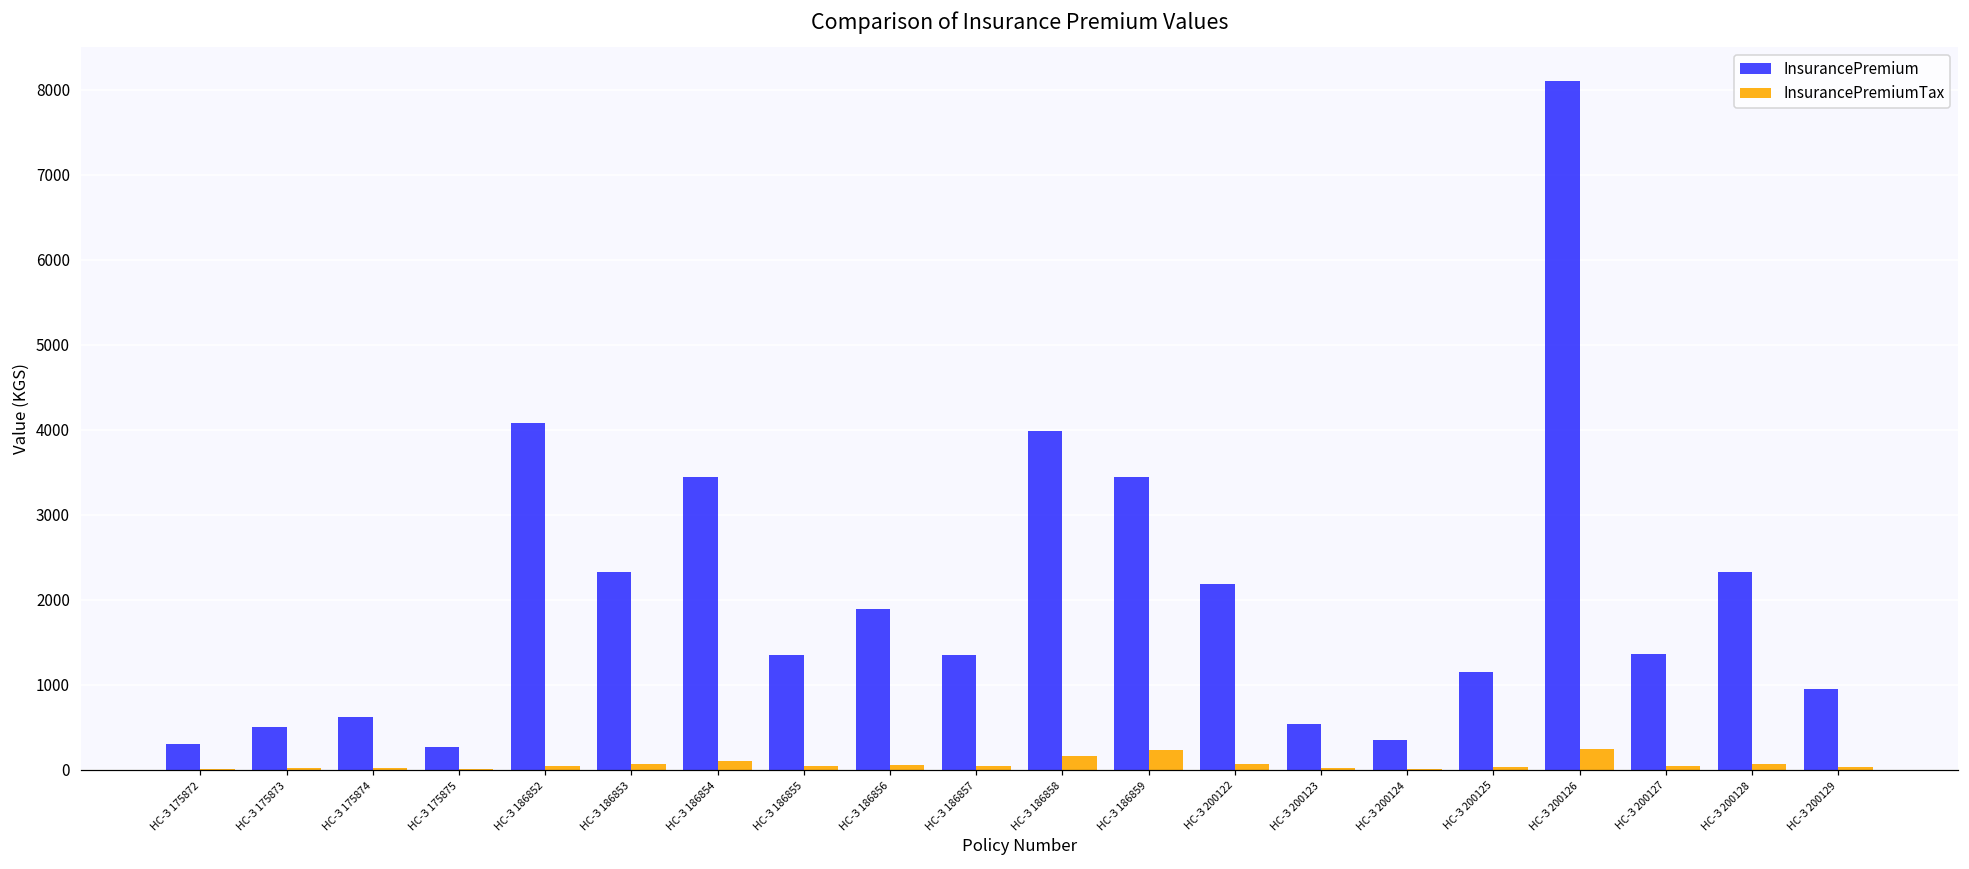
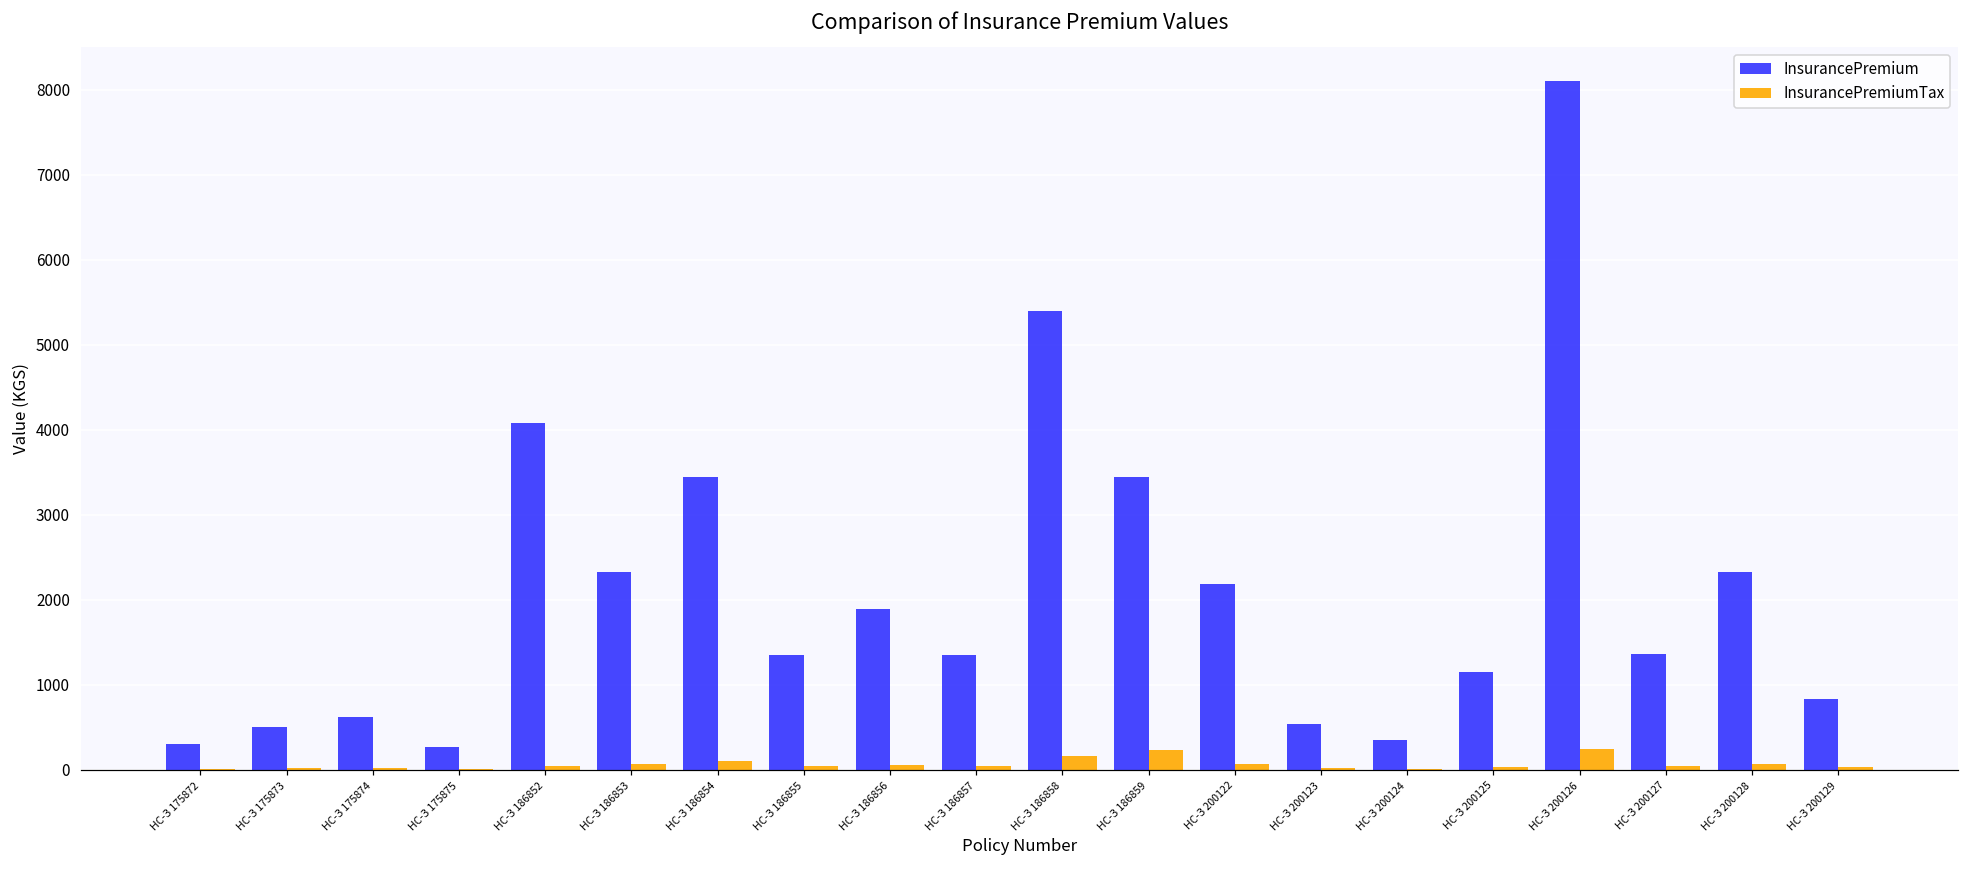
  {
    "InsurancePremium": {
      "НС-З 175872": 300,
      "НС-З 175873": 500,
      "НС-З 175874": 600,
      "НС-З 175875": 300,
      "НС-З 186852": 4100,
      "НС-З 186853": 2300,
      "НС-З 186854": 3500,
      "НС-З 186855": 1400,
      "НС-З 186856": 1900,
      "НС-З 186857": 1400,
-     "НС-З 186858": 4000,
+     "НС-З 186858": 5400,
      "НС-З 186859": 3500,
      "НС-З 200122": 2200,
      "НС-З 200123": 500,
      "НС-З 200124": 300,
      "НС-З 200125": 1200,
      "НС-З 200126": 8100,
      "НС-З 200127": 1400,
      "НС-З 200128": 2300,
-     "НС-З 200129": 900
+     "НС-З 200129": 800
    },
    "InsurancePremiumTax": {
      "НС-З 186852": 0,
      "НС-З 186853": 100,
      "НС-З 186854": 100,
      "НС-З 186855": 0,
      "НС-З 186856": 100,
      "НС-З 186857": 0,
      "НС-З 186858": 200,
      "НС-З 186859": 200,
      "НС-З 200122": 100,
      "НС-З 200125": 0,
      "НС-З 200126": 200,
      "НС-З 200127": 0,
      "НС-З 200128": 100
    }
  }
